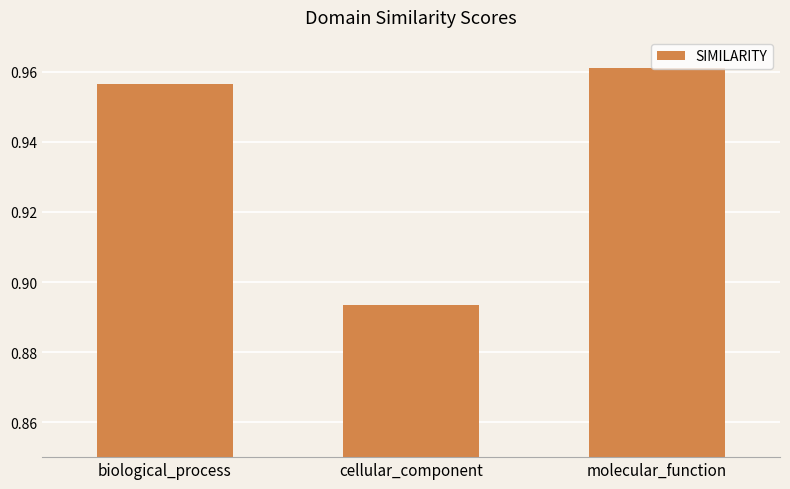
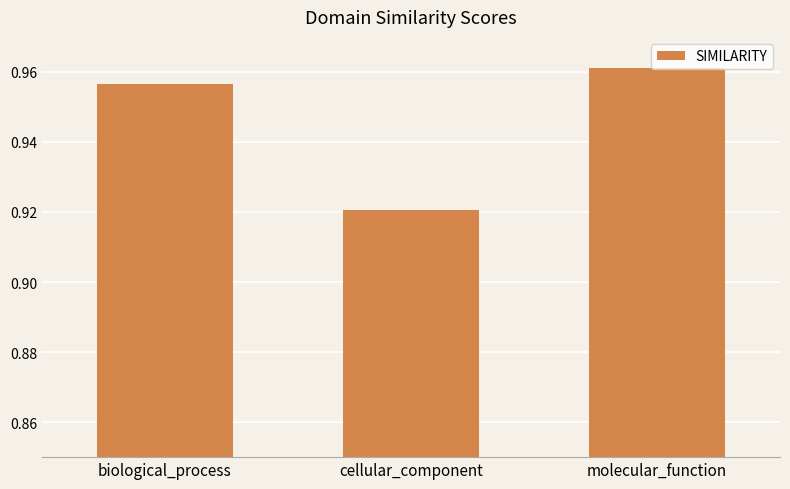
  {
    "biological_process": 0.956,
-   "cellular_component": 0.893
+   "cellular_component": 0.921
  }
